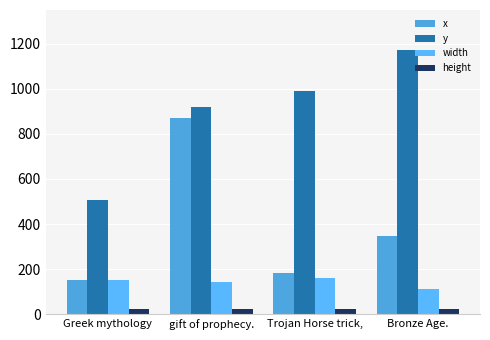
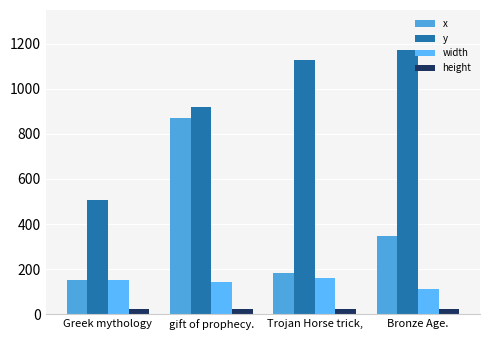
  {
    "y": {
      "Greek mythology": 510,
      "gift of prophecy.": 920,
-     "Trojan Horse trick,": 990,
+     "Trojan Horse trick,": 1130,
      "Bronze Age.": 1170
    },
    "height": {
      "Greek mythology": 20,
      "gift of prophecy.": 20,
      "Trojan Horse trick,": 20,
      "Bronze Age.": 20
    }
  }
